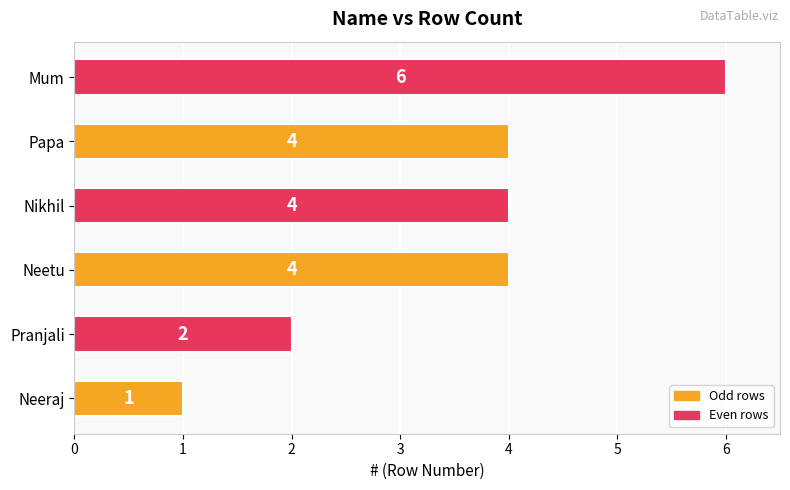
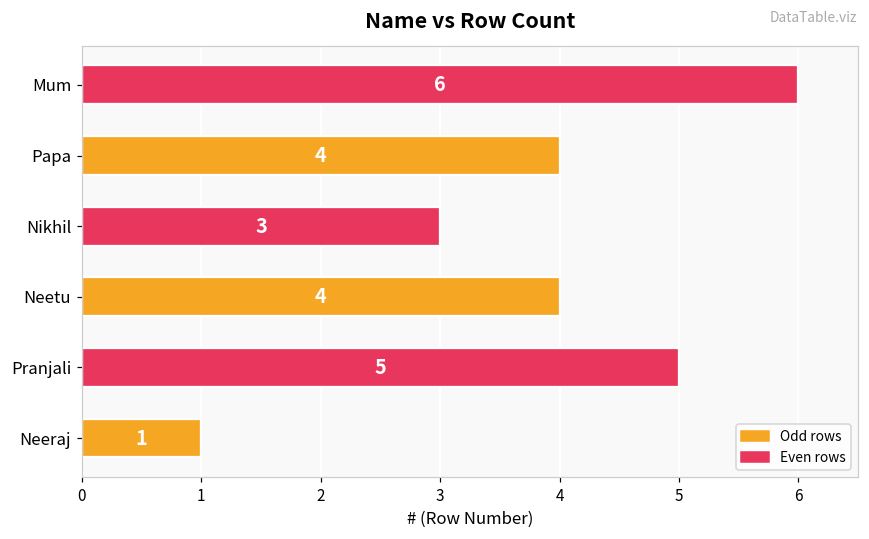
  {
    "Mum": 6,
    "Papa": 4,
-   "Nikhil": 4,
+   "Nikhil": 3,
    "Neetu": 4,
-   "Pranjali": 2,
+   "Pranjali": 5,
    "Neeraj": 1
  }
